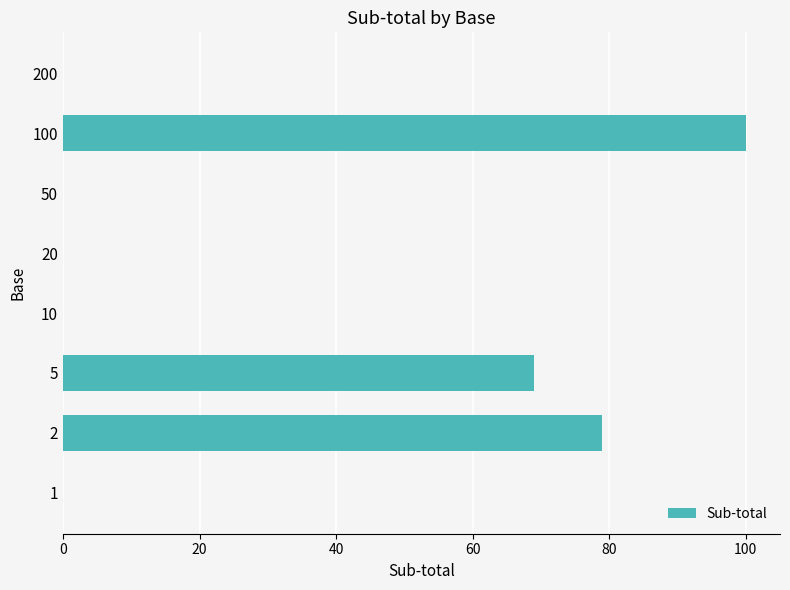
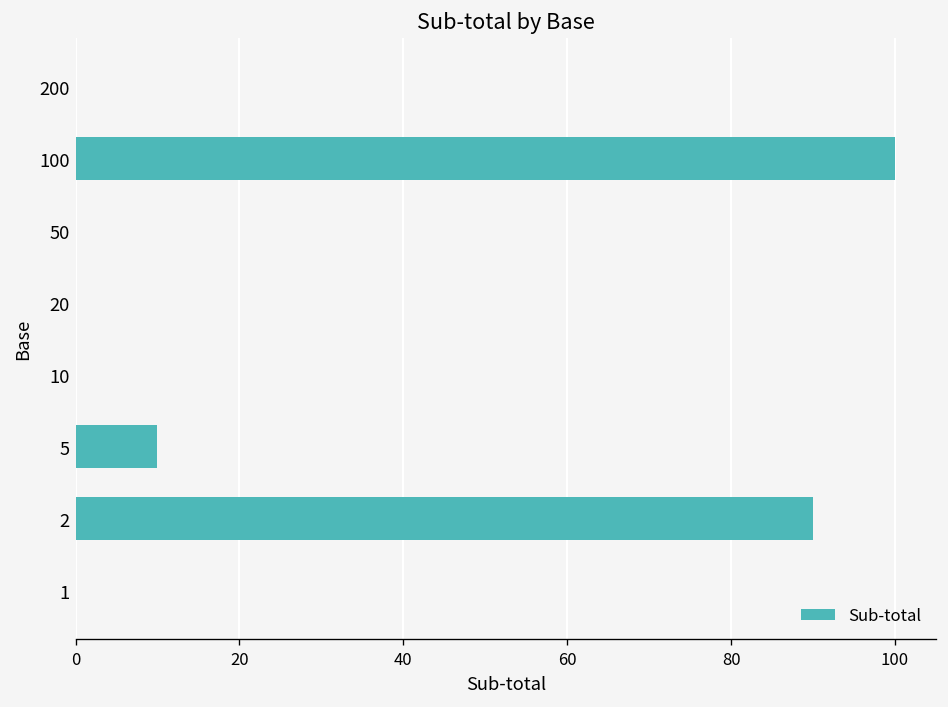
  {
    "200": 0,
    "100": 100,
    "50": 0,
    "20": 0,
    "10": 0,
-   "5": 69,
-   "2": 79,
+   "5": 10,
+   "2": 90,
    "1": 0
  }
